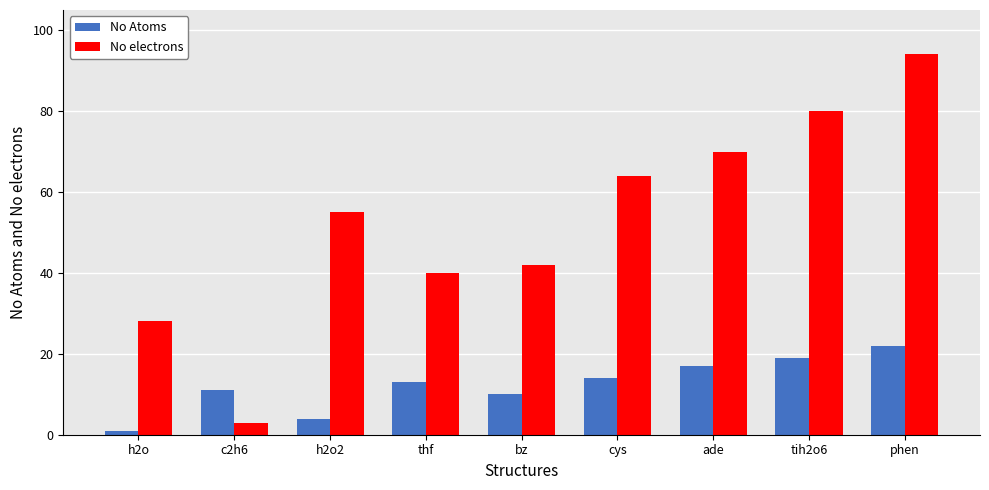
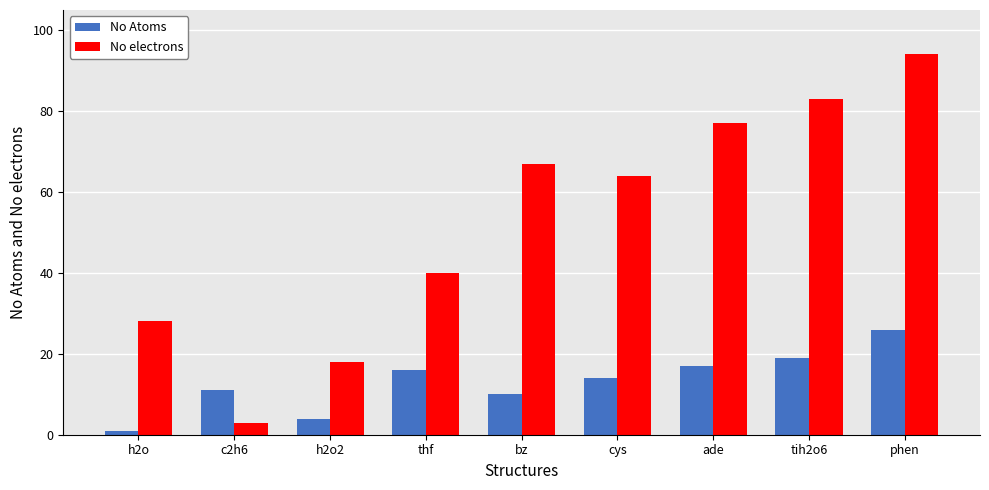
  {
    "No Atoms": {
      "h2o": 1,
      "c2h6": 11,
      "h2o2": 4,
-     "thf": 13,
+     "thf": 16,
      "bz": 10,
      "cys": 14,
      "ade": 17,
      "tih2o6": 19,
-     "phen": 22
+     "phen": 26
    },
    "No electrons": {
      "h2o": 28,
      "c2h6": 3,
-     "h2o2": 55,
+     "h2o2": 18,
      "thf": 40,
-     "bz": 42,
+     "bz": 67,
      "cys": 64,
-     "ade": 70,
-     "tih2o6": 80,
+     "ade": 77,
+     "tih2o6": 83,
      "phen": 94
    }
  }
